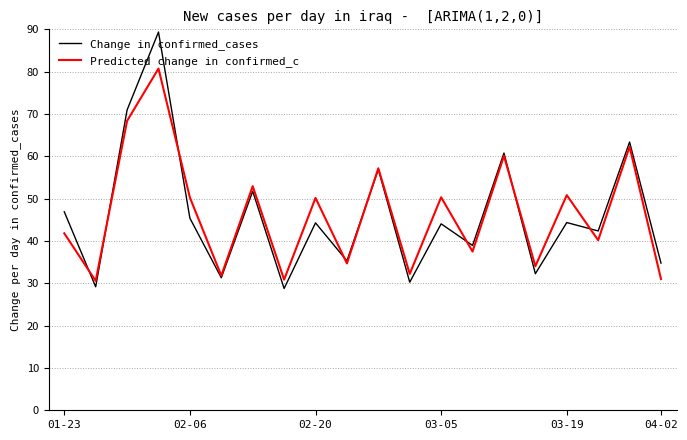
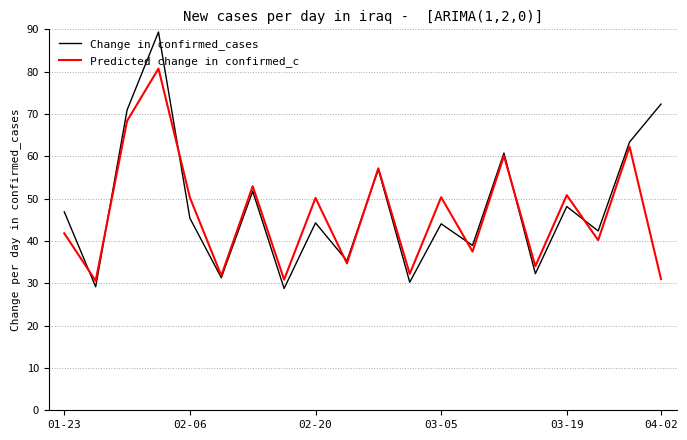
  {
    "Change in confirmed_cases": {
      "01-23": 47,
      "02-06": 45,
      "02-20": 44,
      "03-05": 44,
-     "03-19": 44,
-     "04-02": 35
+     "03-19": 48,
+     "04-02": 72
    },
    "Predicted change in confirmed_c": {
      "01-23": 42,
      "02-06": 50,
      "02-20": 50,
      "03-05": 50,
      "03-19": 51,
      "04-02": 31
    }
  }
